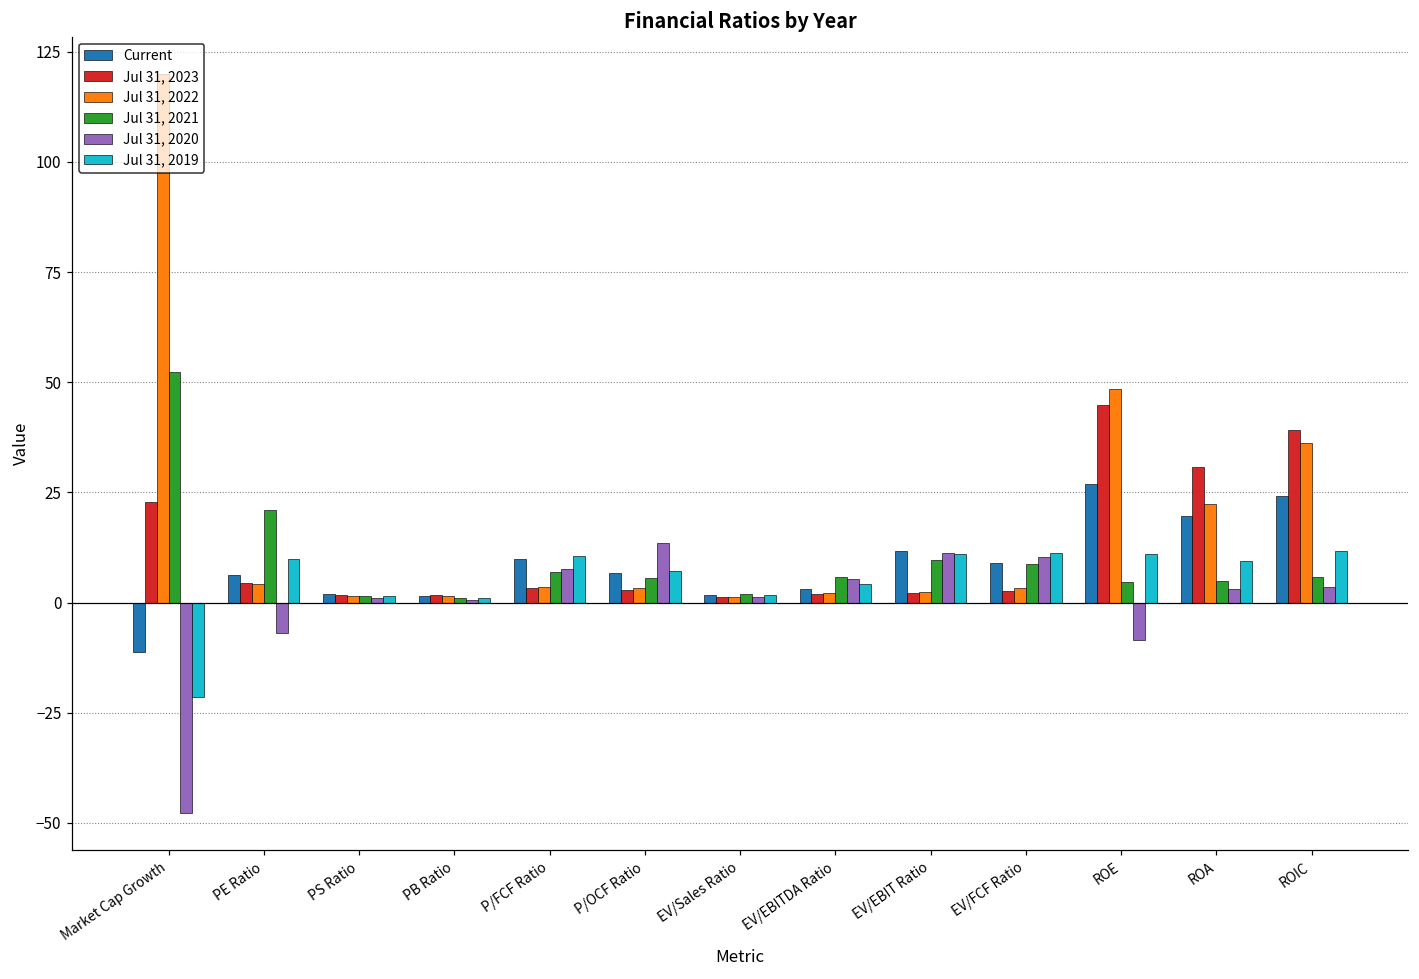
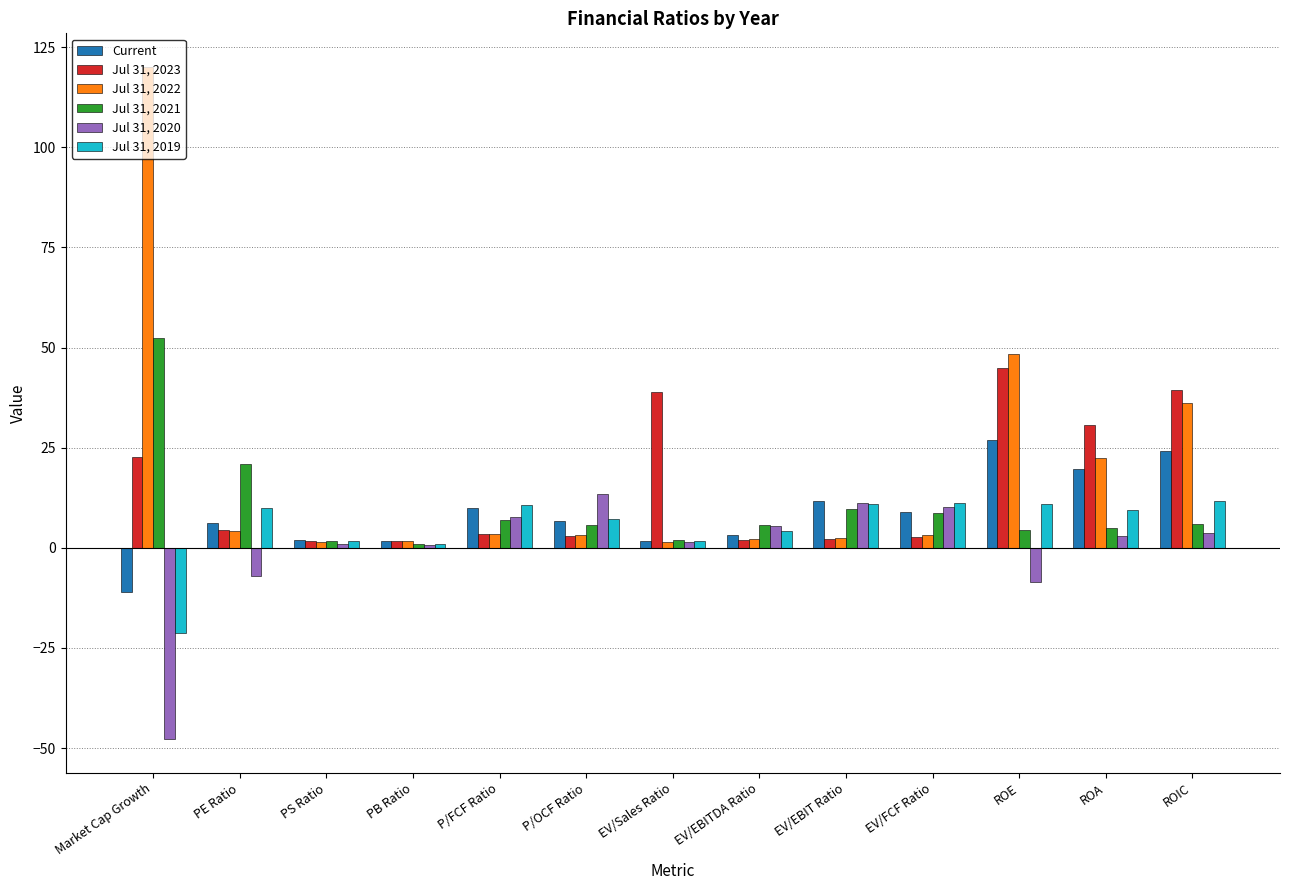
  {
    "Current": {
      "Market Cap Growth": -11,
      "PE Ratio": 6,
      "PS Ratio": 2,
      "PB Ratio": 2,
      "P/FCF Ratio": 10,
      "P/OCF Ratio": 7,
      "EV/Sales Ratio": 2,
      "EV/EBITDA Ratio": 3,
      "EV/EBIT Ratio": 12,
      "EV/FCF Ratio": 9,
      "ROE": 27,
      "ROA": 20,
      "ROIC": 24
    },
    "Jul 31, 2023": {
      "Market Cap Growth": 23,
      "PE Ratio": 4,
      "PS Ratio": 2,
      "PB Ratio": 2,
      "P/FCF Ratio": 3,
      "P/OCF Ratio": 3,
-     "EV/Sales Ratio": 1,
+     "EV/Sales Ratio": 39,
      "EV/EBITDA Ratio": 2,
      "EV/EBIT Ratio": 2,
      "EV/FCF Ratio": 3,
      "ROE": 45,
      "ROA": 31,
      "ROIC": 39
    },
    "Jul 31, 2022": {
      "PE Ratio": 4,
      "PS Ratio": 1,
      "PB Ratio": 2,
      "P/FCF Ratio": 3,
      "P/OCF Ratio": 3,
      "EV/Sales Ratio": 1,
      "EV/EBITDA Ratio": 2,
      "EV/EBIT Ratio": 2,
      "EV/FCF Ratio": 3,
      "ROE": 48,
      "ROA": 22,
      "ROIC": 36
    },
    "Jul 31, 2021": {
      "Market Cap Growth": 52,
      "PE Ratio": 21,
      "PS Ratio": 2,
      "PB Ratio": 1,
      "P/FCF Ratio": 7,
      "P/OCF Ratio": 6,
      "EV/Sales Ratio": 2,
      "EV/EBITDA Ratio": 6,
      "EV/EBIT Ratio": 10,
      "EV/FCF Ratio": 9,
      "ROE": 5,
      "ROA": 5,
      "ROIC": 6
    },
    "Jul 31, 2020": {
      "Market Cap Growth": -48,
      "PE Ratio": -7,
      "PS Ratio": 1,
      "PB Ratio": 1,
      "P/FCF Ratio": 8,
      "P/OCF Ratio": 13,
      "EV/Sales Ratio": 1,
      "EV/EBITDA Ratio": 5,
      "EV/EBIT Ratio": 11,
      "EV/FCF Ratio": 10,
      "ROE": -9,
      "ROA": 3,
      "ROIC": 4
    },
    "Jul 31, 2019": {
      "Market Cap Growth": -21,
      "PE Ratio": 10,
      "PS Ratio": 2,
      "PB Ratio": 1,
      "P/FCF Ratio": 11,
      "P/OCF Ratio": 7,
      "EV/Sales Ratio": 2,
      "EV/EBITDA Ratio": 4,
      "EV/EBIT Ratio": 11,
      "EV/FCF Ratio": 11,
      "ROE": 11,
      "ROA": 10,
      "ROIC": 12
    }
  }
